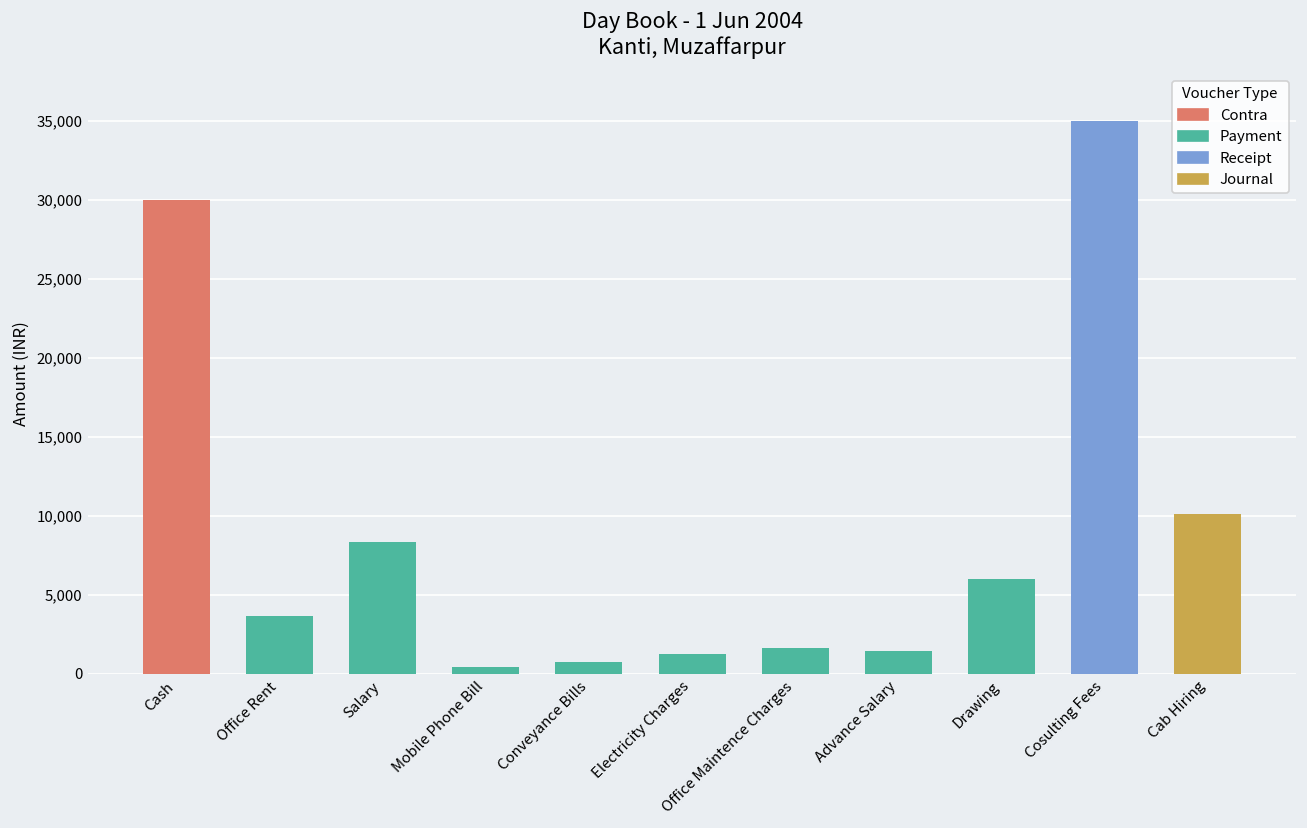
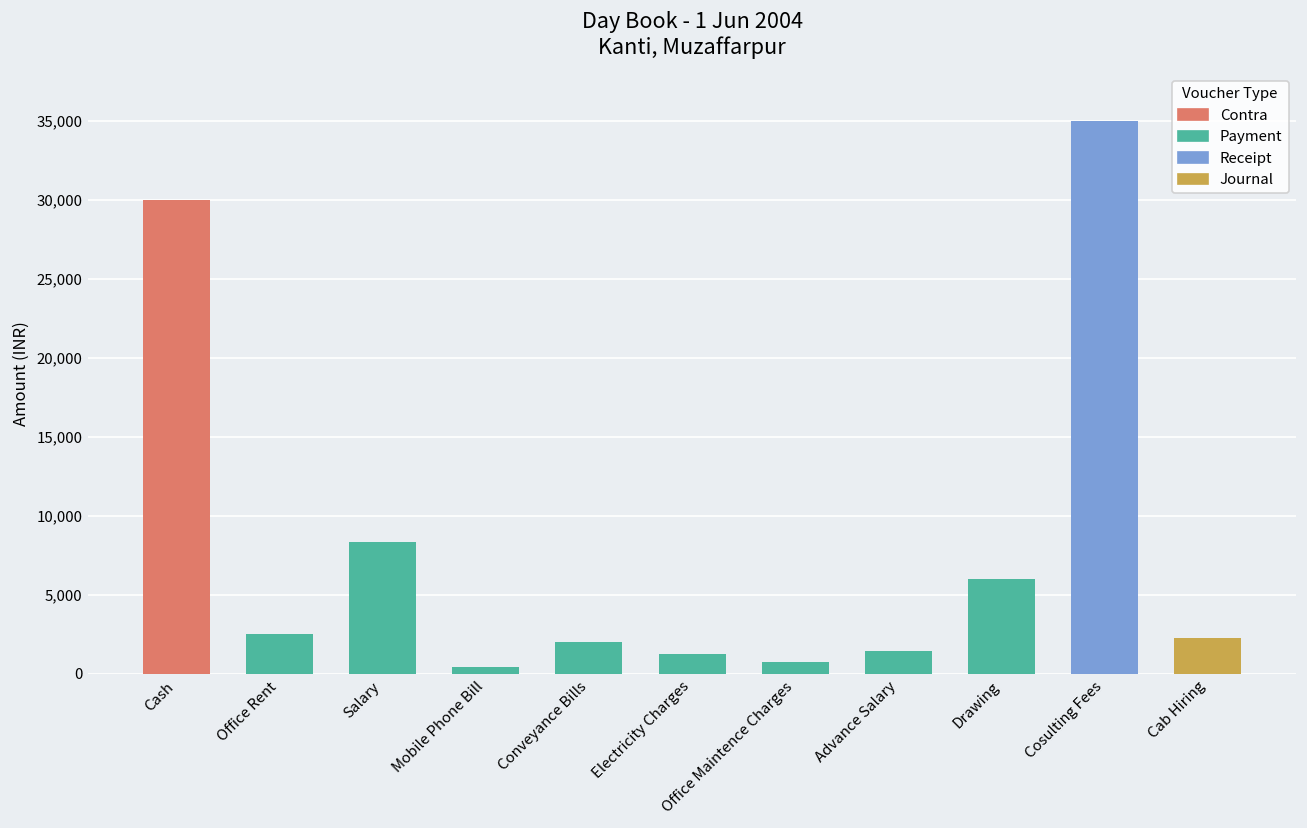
  {
    "Cash": "30,000",
-   "Office Rent": "3,600",
+   "Office Rent": "2,500",
    "Salary": "8,300",
    "Mobile Phone Bill": "400",
-   "Conveyance Bills": "800",
+   "Conveyance Bills": "2,000",
    "Electricity Charges": "1,300",
-   "Office Maintence Charges": "1,600",
+   "Office Maintence Charges": "800",
    "Advance Salary": "1,400",
    "Drawing": "6,000",
    "Cosulting Fees": "35,000",
-   "Cab Hiring": "10,100"
+   "Cab Hiring": "2,300"
  }
